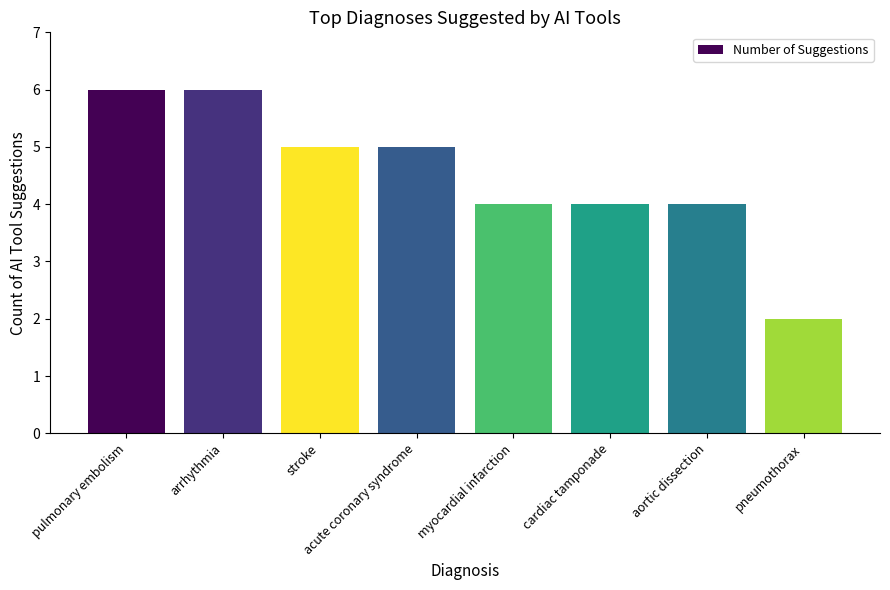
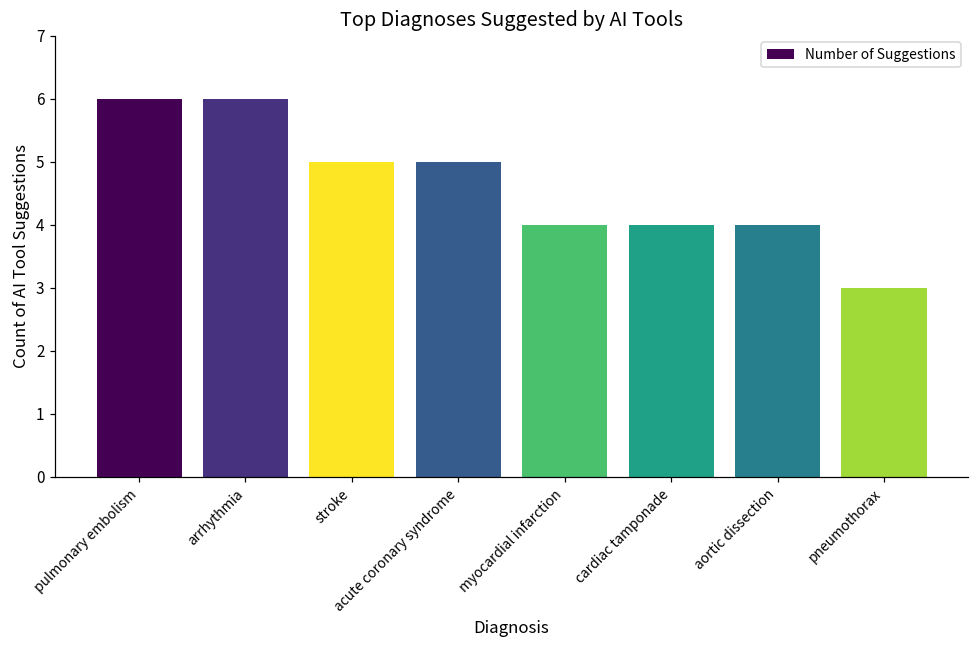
  {
    "pulmonary embolism": 6,
    "arrhythmia": 6,
    "stroke": 5,
    "acute coronary syndrome": 5,
    "myocardial infarction": 4,
    "cardiac tamponade": 4,
    "aortic dissection": 4,
-   "pneumothorax": 2
+   "pneumothorax": 3
  }
